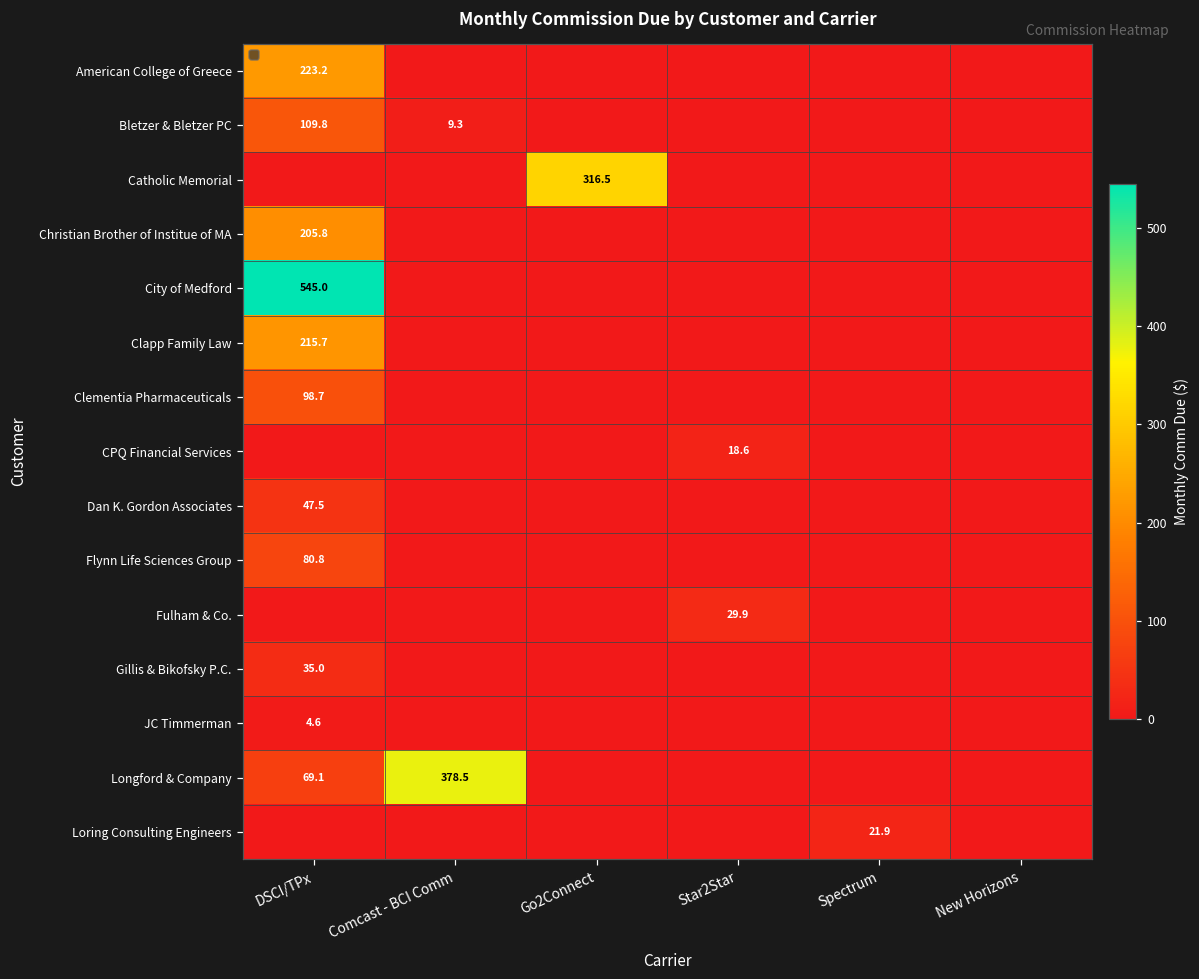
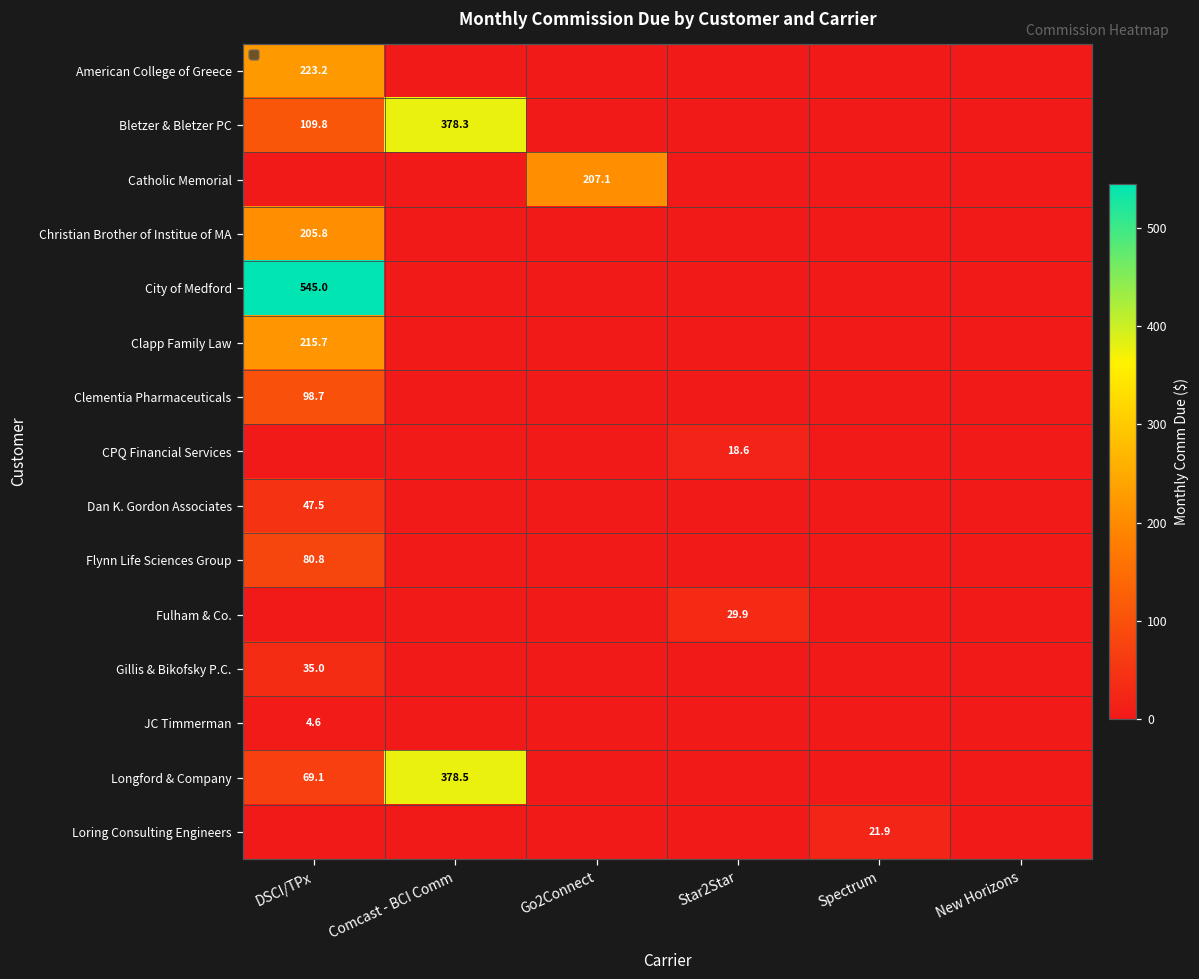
  {
    "American College of Greece": {
      "DSCI/TPx": 223.2
    },
    "Bletzer & Bletzer PC": {
      "DSCI/TPx": 109.8,
-     "Comcast - BCI Comm": 9.3
+     "Comcast - BCI Comm": 378.3
    },
    "Catholic Memorial": {
-     "Go2Connect": 316.5
+     "Go2Connect": 207.1
    },
    "Christian Brother of Institue of MA": {
      "DSCI/TPx": 205.8
    },
    "City of Medford": {
      "DSCI/TPx": 545.0
    },
    "Clapp Family Law": {
      "DSCI/TPx": 215.7
    },
    "Clementia Pharmaceuticals": {
      "DSCI/TPx": 98.7
    },
    "CPQ Financial Services": {
      "Star2Star": 18.6
    },
    "Dan K. Gordon Associates": {
      "DSCI/TPx": 47.5
    },
    "Flynn Life Sciences Group": {
      "DSCI/TPx": 80.8
    },
    "Fulham & Co.": {
      "Star2Star": 29.9
    },
    "Gillis & Bikofsky P.C.": {
      "DSCI/TPx": 35.0
    },
    "JC Timmerman": {
      "DSCI/TPx": 4.6
    },
    "Longford & Company": {
      "DSCI/TPx": 69.1,
      "Comcast - BCI Comm": 378.5
    },
    "Loring Consulting Engineers": {
      "Spectrum": 21.9
    }
  }
